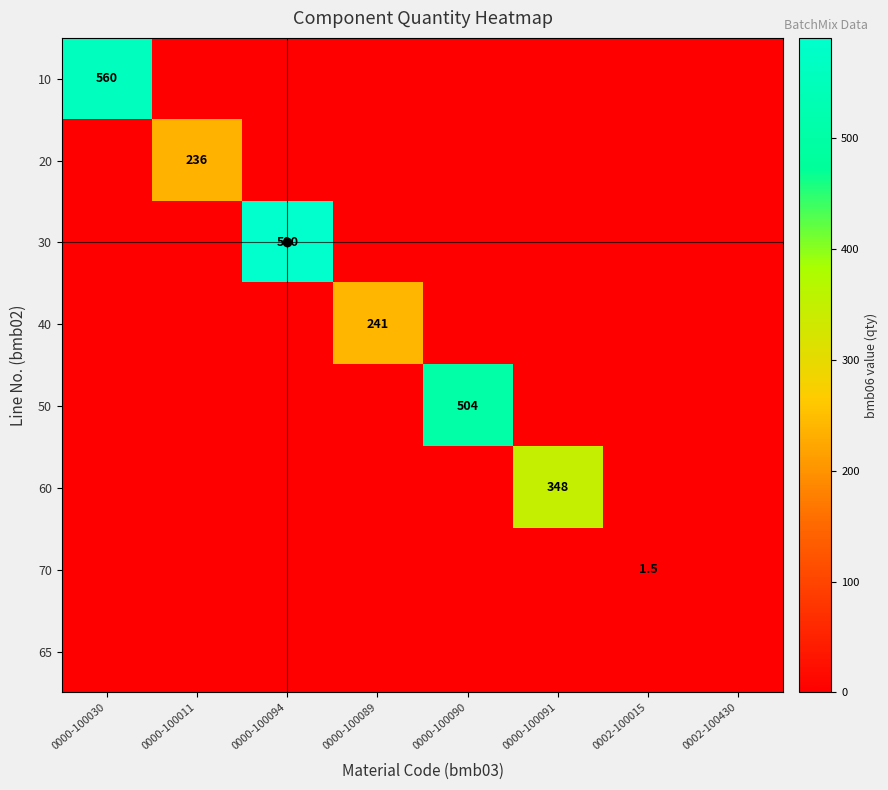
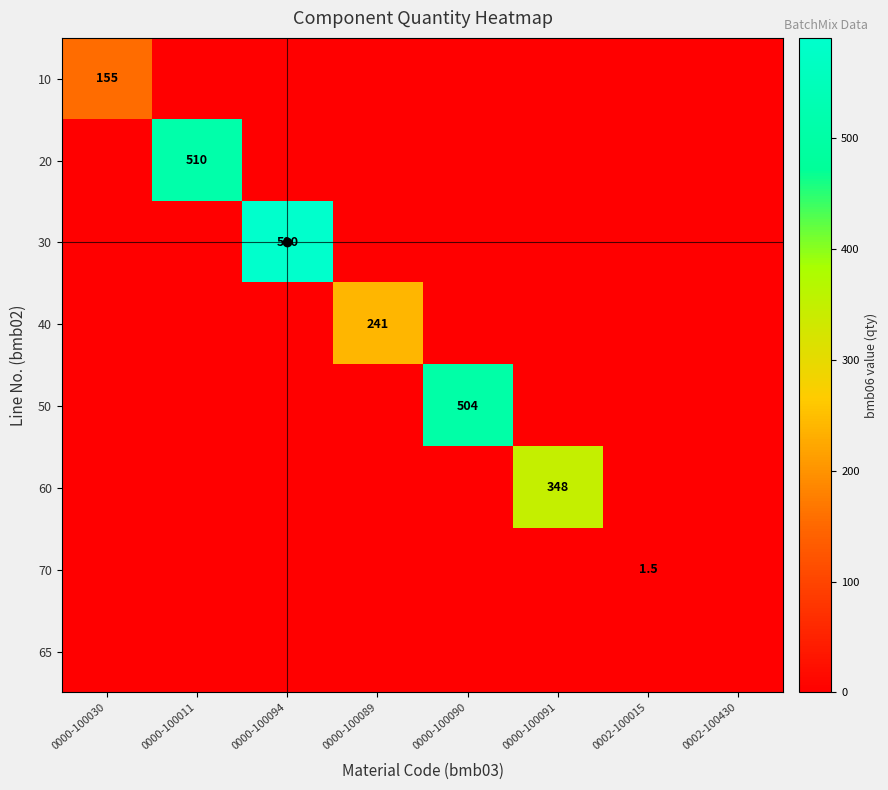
  {
    "10": {
-     "0000-100030": 560
+     "0000-100030": 155
    },
    "20": {
-     "0000-100011": 236
+     "0000-100011": 510
    },
    "40": {
      "0000-100089": 241
    },
    "50": {
      "0000-100090": 504
    },
    "60": {
      "0000-100091": 348
    },
    "70": {
      "0002-100015": 1.5
    }
  }
